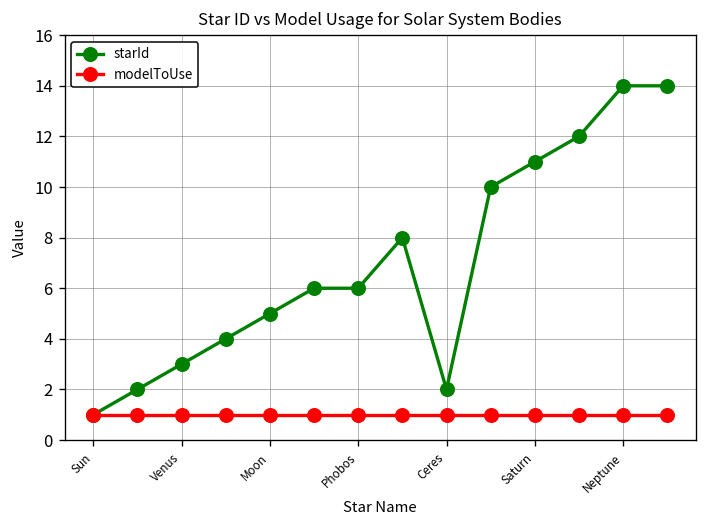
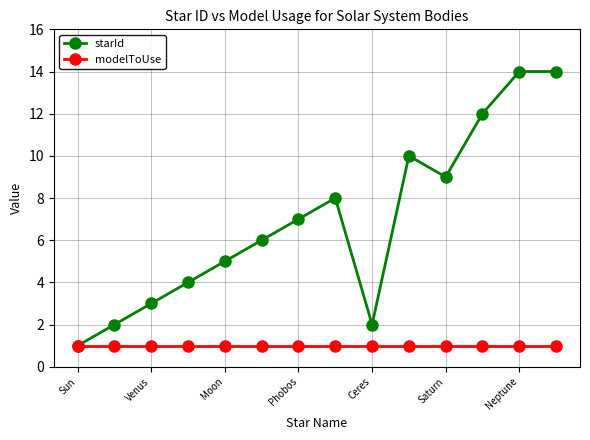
  {
    "starId": {
      "Venus": 3,
      "Moon": 5,
-     "Phobos": 6,
+     "Phobos": 7,
      "Ceres": 2,
-     "Saturn": 11,
+     "Saturn": 9,
      "Neptune": 14
    },
    "modelToUse": {
      "Venus": 1,
      "Moon": 1,
      "Phobos": 1,
      "Ceres": 1,
      "Saturn": 1,
      "Neptune": 1
    }
  }
